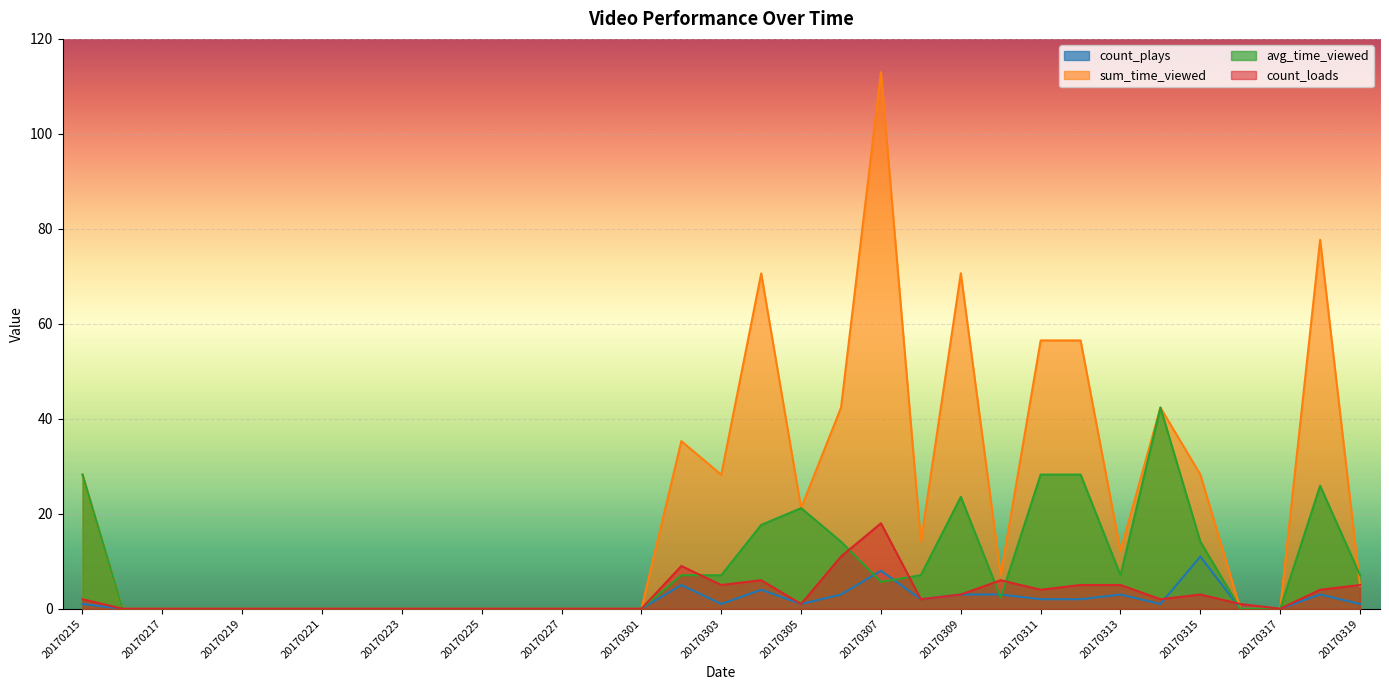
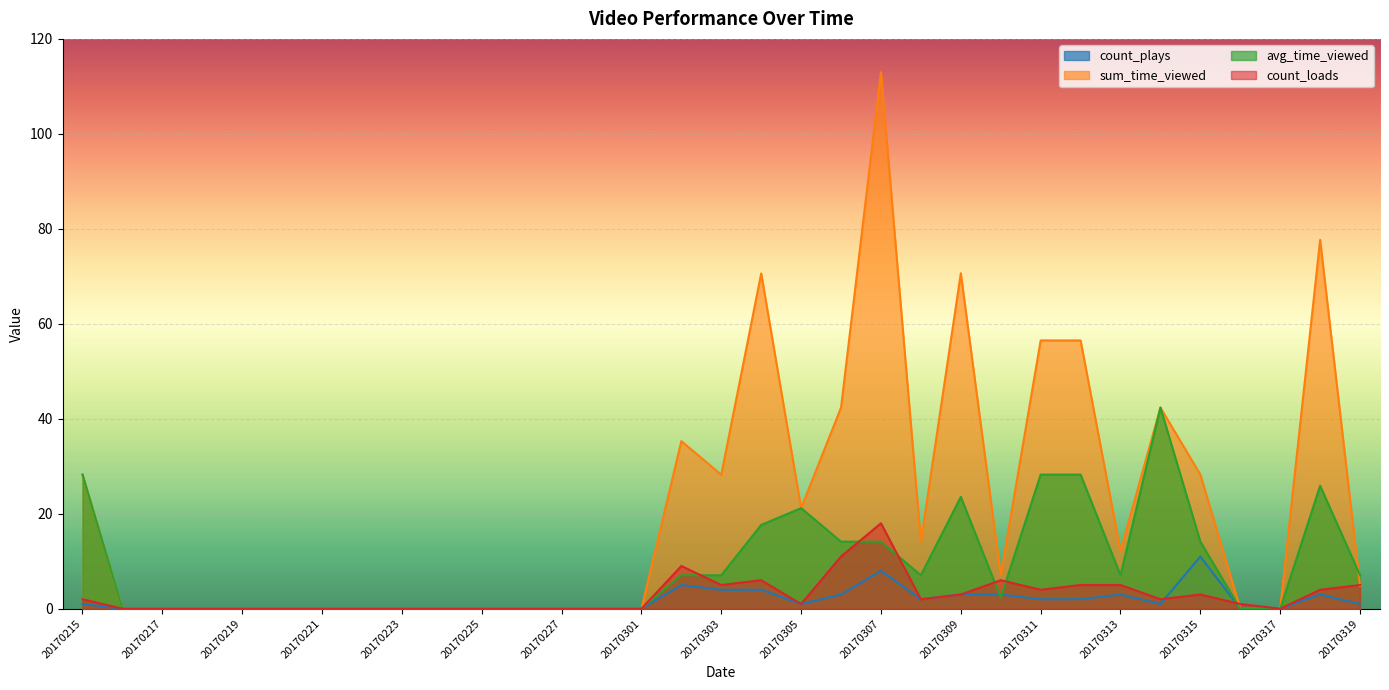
  {
    "count_plays": {
      "20170215": 1,
-     "20170303": 1,
+     "20170303": 4,
      "20170307": 8,
      "20170311": 2,
      "20170313": 3,
      "20170315": 11,
      "20170319": 1
    },
    "sum_time_viewed": {
      "20170303": 28,
      "20170307": 113,
      "20170309": 71,
      "20170311": 57,
      "20170313": 12,
      "20170315": 28
    },
    "avg_time_viewed": {
      "20170303": 7,
-     "20170307": 6,
+     "20170307": 14,
      "20170309": 24,
      "20170311": 28,
      "20170313": 7,
      "20170315": 14,
      "20170319": 7
    },
    "count_loads": {
      "20170215": 2,
      "20170303": 5,
      "20170307": 18,
      "20170311": 4,
      "20170313": 5,
      "20170315": 3
    }
  }
